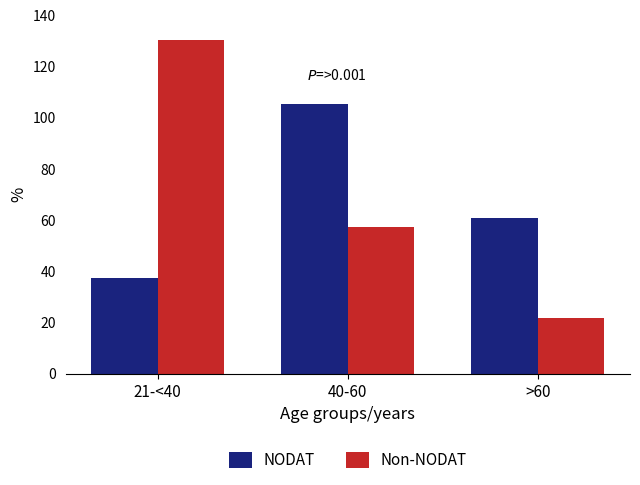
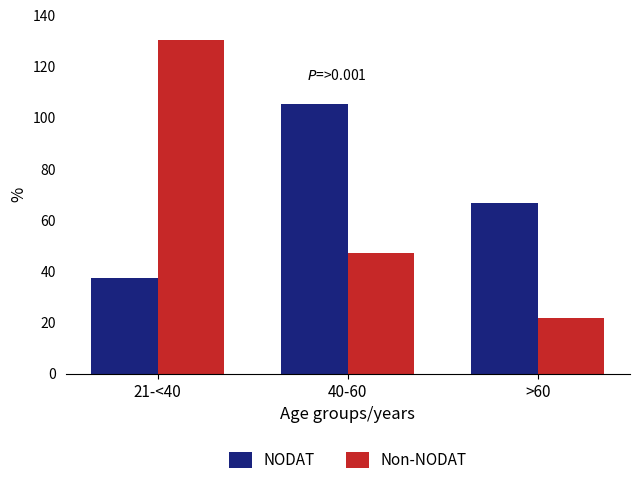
  {
    "NODAT": {
      "21-<40": 38,
      "40-60": 105,
-     ">60": 61
+     ">60": 67
    },
    "Non-NODAT": {
      "21-<40": 130,
-     "40-60": 57,
+     "40-60": 47,
      ">60": 22
    }
  }
